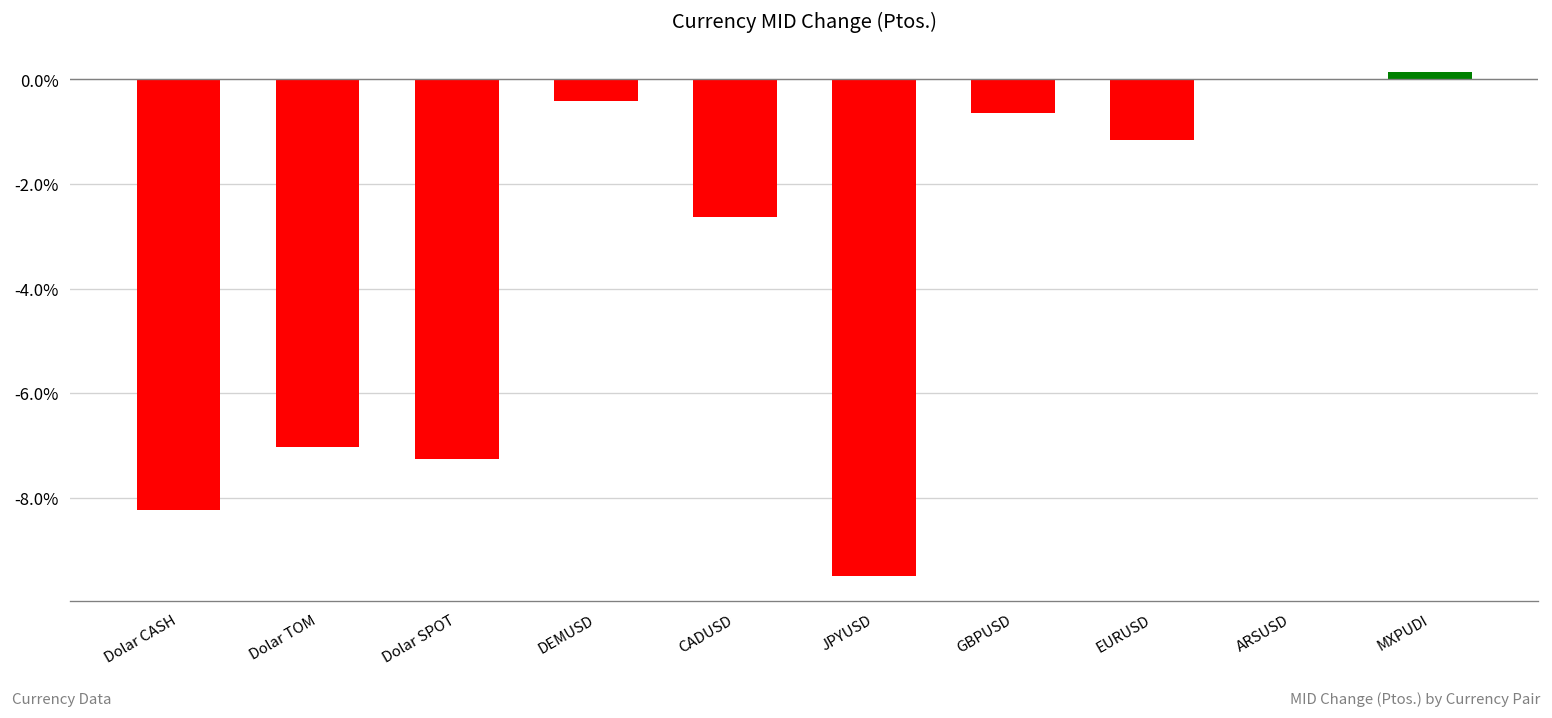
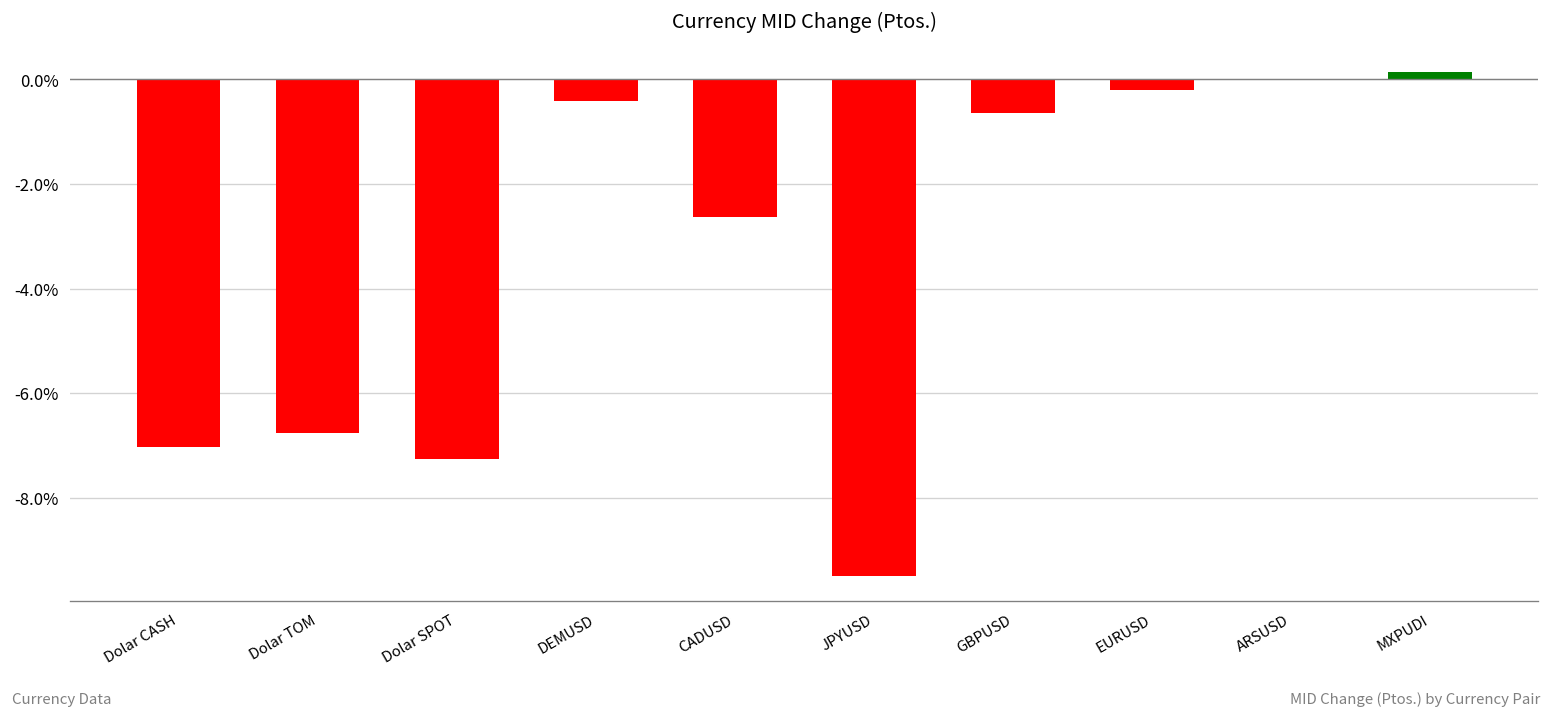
  {
-   "Dolar CASH": "-8.2%",
-   "Dolar TOM": "-7.0%",
+   "Dolar CASH": "-7.0%",
+   "Dolar TOM": "-6.8%",
    "Dolar SPOT": "-7.2%",
    "DEMUSD": "-0.4%",
    "CADUSD": "-2.6%",
    "JPYUSD": "-9.5%",
    "GBPUSD": "-0.6%",
-   "EURUSD": "-1.2%",
+   "EURUSD": "-0.2%",
    "ARSUSD": "0.0%",
    "MXPUDI": "0.1%"
  }
